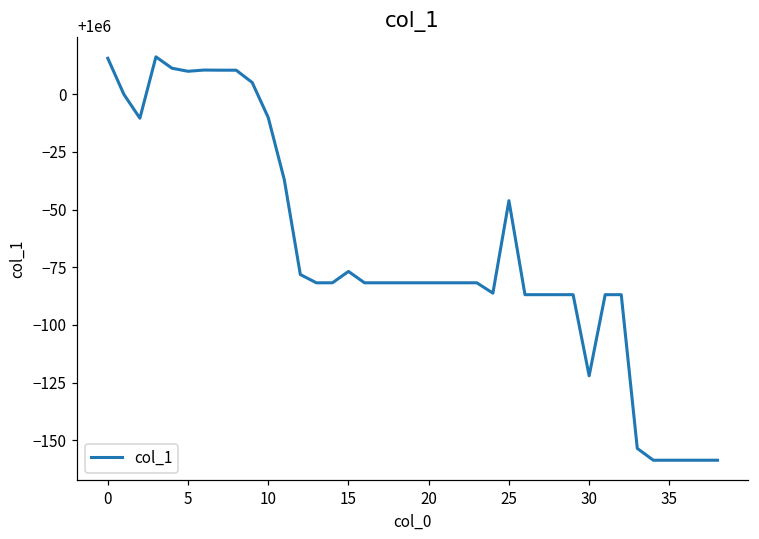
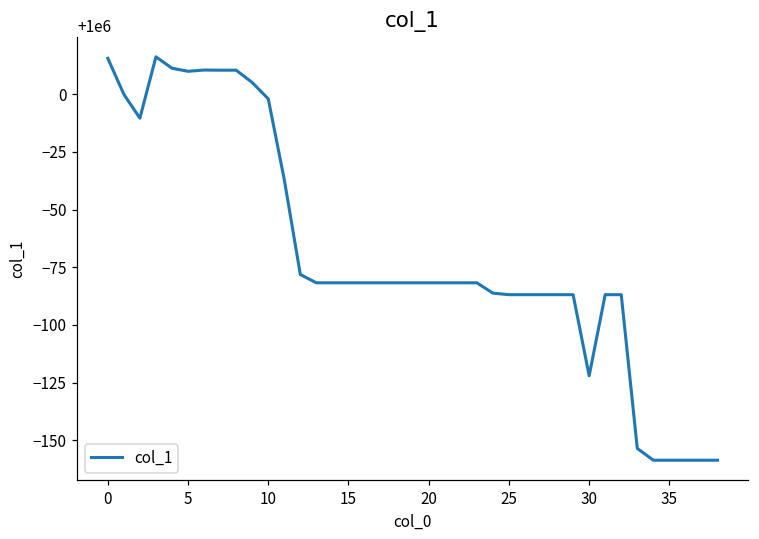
  {
    "0": 1000016,
    "5": 1000010,
-   "10": 999990,
-   "15": 999923,
+   "10": 999998,
+   "15": 999918,
    "20": 999918,
-   "25": 999954,
+   "25": 999913,
    "30": 999878,
    "35": 999841
  }
